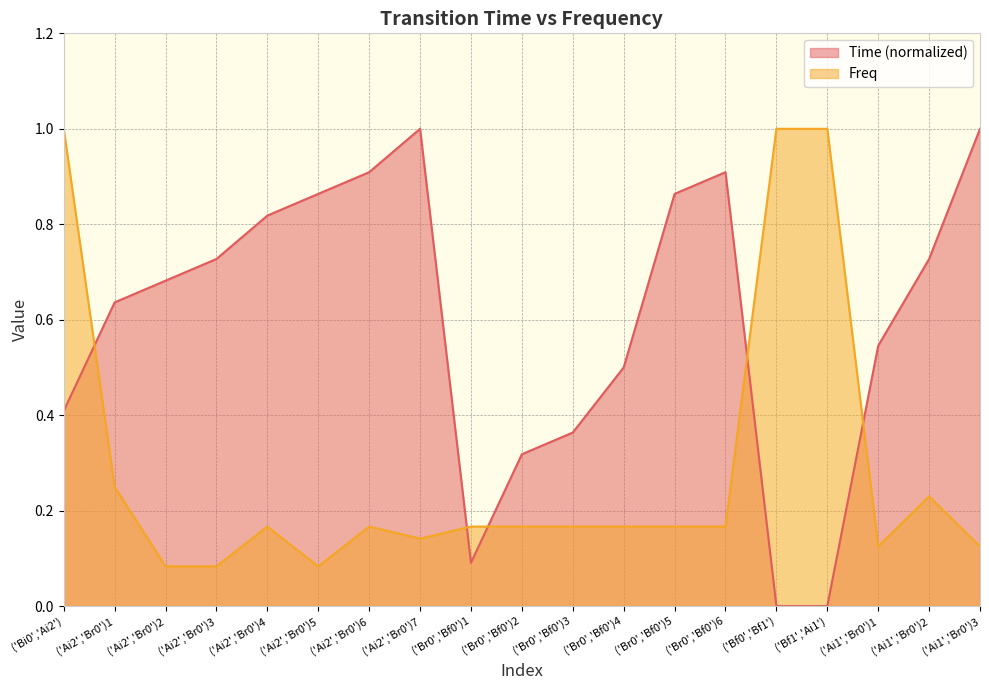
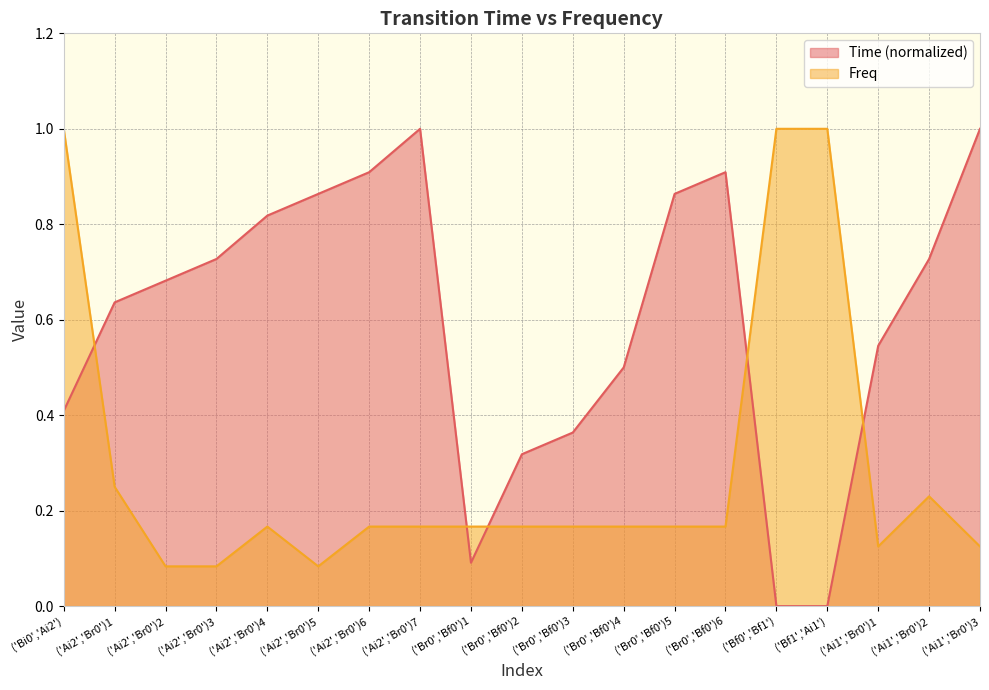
  {
    "Time (normalized)": {
      "('Bi0','Ai2')": 0.41,
      "('Ai2','Br0')1": 0.64,
      "('Ai2','Br0')2": 0.68,
      "('Ai2','Br0')3": 0.73,
      "('Ai2','Br0')4": 0.82,
      "('Ai2','Br0')5": 0.86,
      "('Ai2','Br0')6": 0.91,
      "('Ai2','Br0')7": 1.00,
      "('Br0','Bf0')1": 0.09,
      "('Br0','Bf0')2": 0.32,
      "('Br0','Bf0')3": 0.36,
      "('Br0','Bf0')4": 0.50,
      "('Br0','Bf0')5": 0.86,
      "('Br0','Bf0')6": 0.91,
      "('Bf0','Bf1')": 0.00,
      "('Bf1','Ai1')": 0.00,
      "('Ai1','Br0')1": 0.55,
      "('Ai1','Br0')2": 0.73,
      "('Ai1','Br0')3": 1.00
    },
    "Freq": {
      "('Bi0','Ai2')": 1.00,
      "('Ai2','Br0')1": 0.25,
      "('Ai2','Br0')2": 0.08,
      "('Ai2','Br0')3": 0.08,
      "('Ai2','Br0')4": 0.17,
      "('Ai2','Br0')5": 0.08,
      "('Ai2','Br0')6": 0.17,
-     "('Ai2','Br0')7": 0.14,
+     "('Ai2','Br0')7": 0.17,
      "('Br0','Bf0')1": 0.17,
      "('Br0','Bf0')2": 0.17,
      "('Br0','Bf0')3": 0.17,
      "('Br0','Bf0')4": 0.17,
      "('Br0','Bf0')5": 0.17,
      "('Br0','Bf0')6": 0.17,
      "('Bf0','Bf1')": 1.00,
      "('Bf1','Ai1')": 1.00,
      "('Ai1','Br0')1": 0.13,
      "('Ai1','Br0')2": 0.23,
      "('Ai1','Br0')3": 0.13
    }
  }
